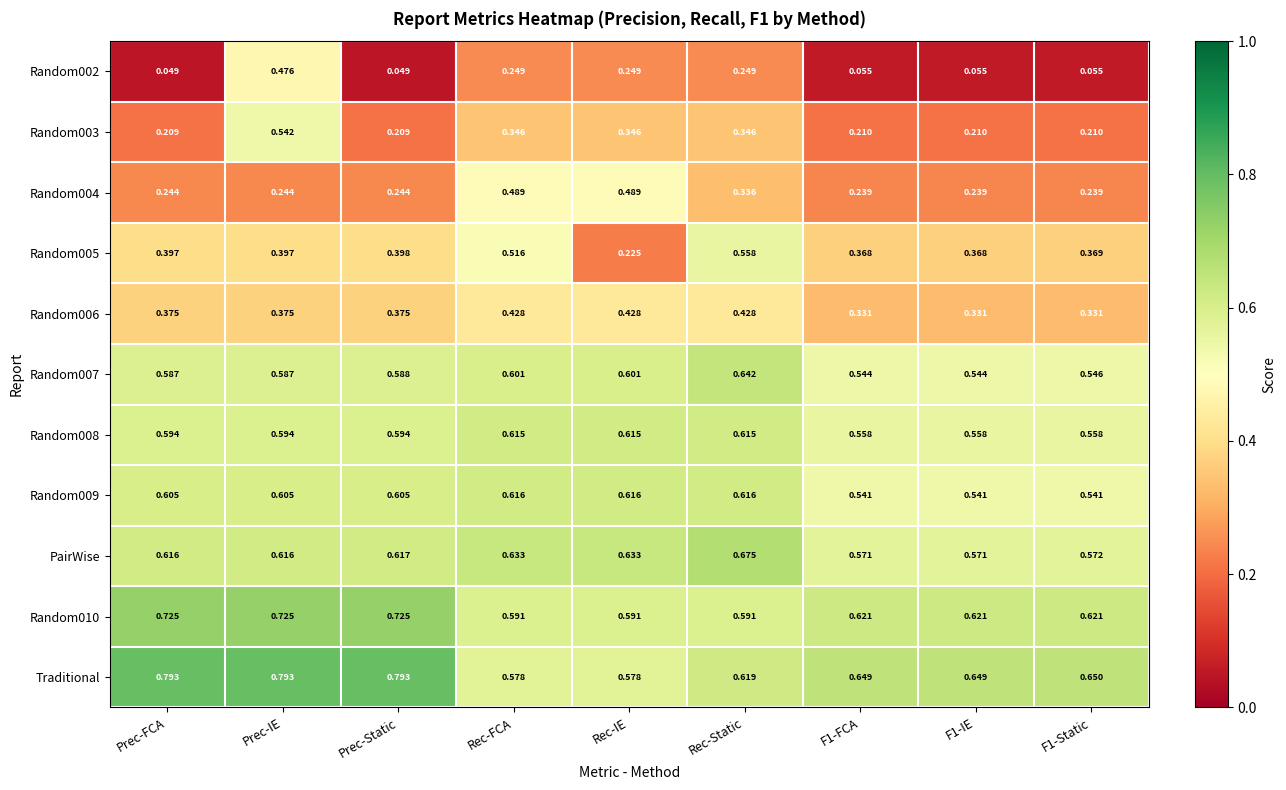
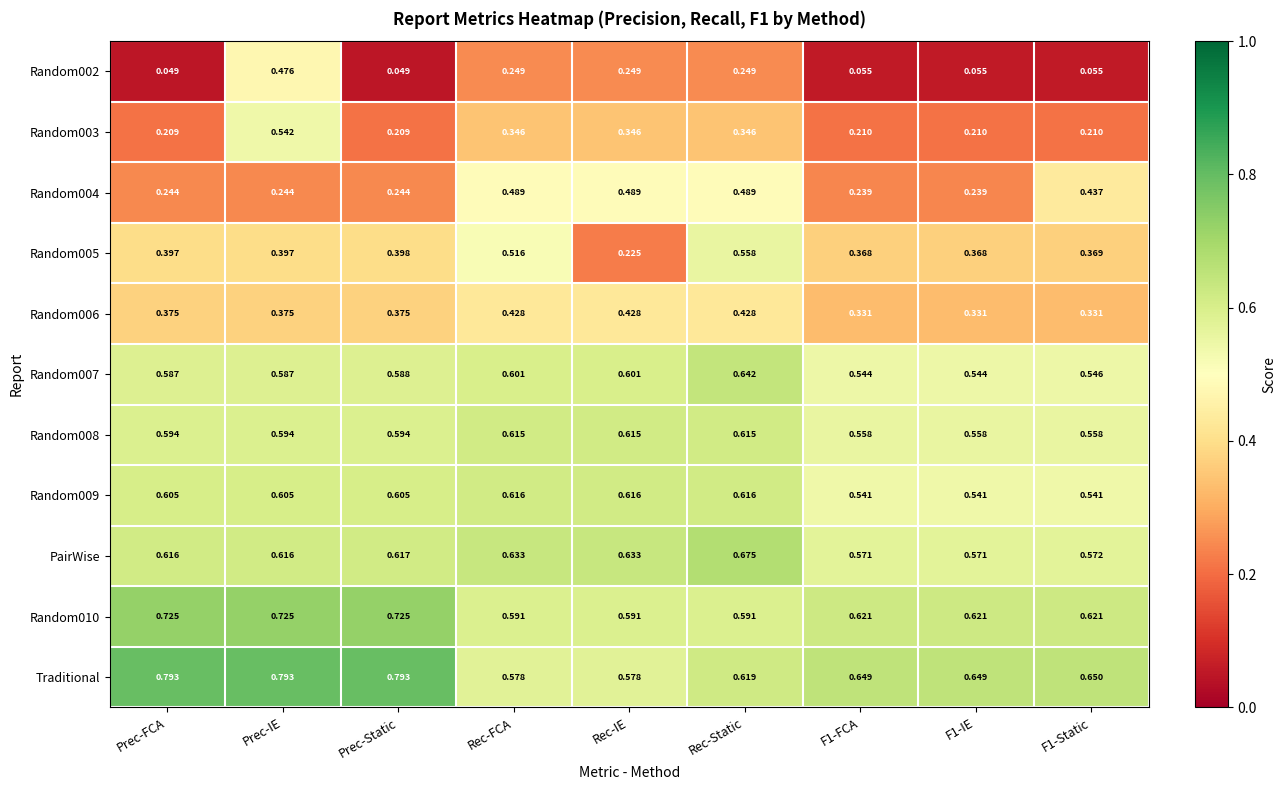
  {
    "Random002": {
      "Prec-FCA": 0.049,
      "Prec-IE": 0.476,
      "Prec-Static": 0.049,
      "Rec-FCA": 0.249,
      "Rec-IE": 0.249,
      "Rec-Static": 0.249,
      "F1-FCA": 0.055,
      "F1-IE": 0.055,
      "F1-Static": 0.055
    },
    "Random003": {
      "Prec-FCA": 0.209,
      "Prec-IE": 0.542,
      "Prec-Static": 0.209,
      "Rec-FCA": 0.346,
      "Rec-IE": 0.346,
      "Rec-Static": 0.346,
      "F1-FCA": 0.210,
      "F1-IE": 0.210,
      "F1-Static": 0.210
    },
    "Random004": {
      "Prec-FCA": 0.244,
      "Prec-IE": 0.244,
      "Prec-Static": 0.244,
      "Rec-FCA": 0.489,
      "Rec-IE": 0.489,
-     "Rec-Static": 0.336,
+     "Rec-Static": 0.489,
      "F1-FCA": 0.239,
      "F1-IE": 0.239,
-     "F1-Static": 0.239
+     "F1-Static": 0.437
    },
    "Random005": {
      "Prec-FCA": 0.397,
      "Prec-IE": 0.397,
      "Prec-Static": 0.398,
      "Rec-FCA": 0.516,
      "Rec-IE": 0.225,
      "Rec-Static": 0.558,
      "F1-FCA": 0.368,
      "F1-IE": 0.368,
      "F1-Static": 0.369
    },
    "Random006": {
      "Prec-FCA": 0.375,
      "Prec-IE": 0.375,
      "Prec-Static": 0.375,
      "Rec-FCA": 0.428,
      "Rec-IE": 0.428,
      "Rec-Static": 0.428,
      "F1-FCA": 0.331,
      "F1-IE": 0.331,
      "F1-Static": 0.331
    },
    "Random007": {
      "Prec-FCA": 0.587,
      "Prec-IE": 0.587,
      "Prec-Static": 0.588,
      "Rec-FCA": 0.601,
      "Rec-IE": 0.601,
      "Rec-Static": 0.642,
      "F1-FCA": 0.544,
      "F1-IE": 0.544,
      "F1-Static": 0.546
    },
    "Random008": {
      "Prec-FCA": 0.594,
      "Prec-IE": 0.594,
      "Prec-Static": 0.594,
      "Rec-FCA": 0.615,
      "Rec-IE": 0.615,
      "Rec-Static": 0.615,
      "F1-FCA": 0.558,
      "F1-IE": 0.558,
      "F1-Static": 0.558
    },
    "Random009": {
      "Prec-FCA": 0.605,
      "Prec-IE": 0.605,
      "Prec-Static": 0.605,
      "Rec-FCA": 0.616,
      "Rec-IE": 0.616,
      "Rec-Static": 0.616,
      "F1-FCA": 0.541,
      "F1-IE": 0.541,
      "F1-Static": 0.541
    },
    "PairWise": {
      "Prec-FCA": 0.616,
      "Prec-IE": 0.616,
      "Prec-Static": 0.617,
      "Rec-FCA": 0.633,
      "Rec-IE": 0.633,
      "Rec-Static": 0.675,
      "F1-FCA": 0.571,
      "F1-IE": 0.571,
      "F1-Static": 0.572
    },
    "Random010": {
      "Prec-FCA": 0.725,
      "Prec-IE": 0.725,
      "Prec-Static": 0.725,
      "Rec-FCA": 0.591,
      "Rec-IE": 0.591,
      "Rec-Static": 0.591,
      "F1-FCA": 0.621,
      "F1-IE": 0.621,
      "F1-Static": 0.621
    },
    "Traditional": {
      "Prec-FCA": 0.793,
      "Prec-IE": 0.793,
      "Prec-Static": 0.793,
      "Rec-FCA": 0.578,
      "Rec-IE": 0.578,
      "Rec-Static": 0.619,
      "F1-FCA": 0.649,
      "F1-IE": 0.649,
      "F1-Static": 0.650
    }
  }
